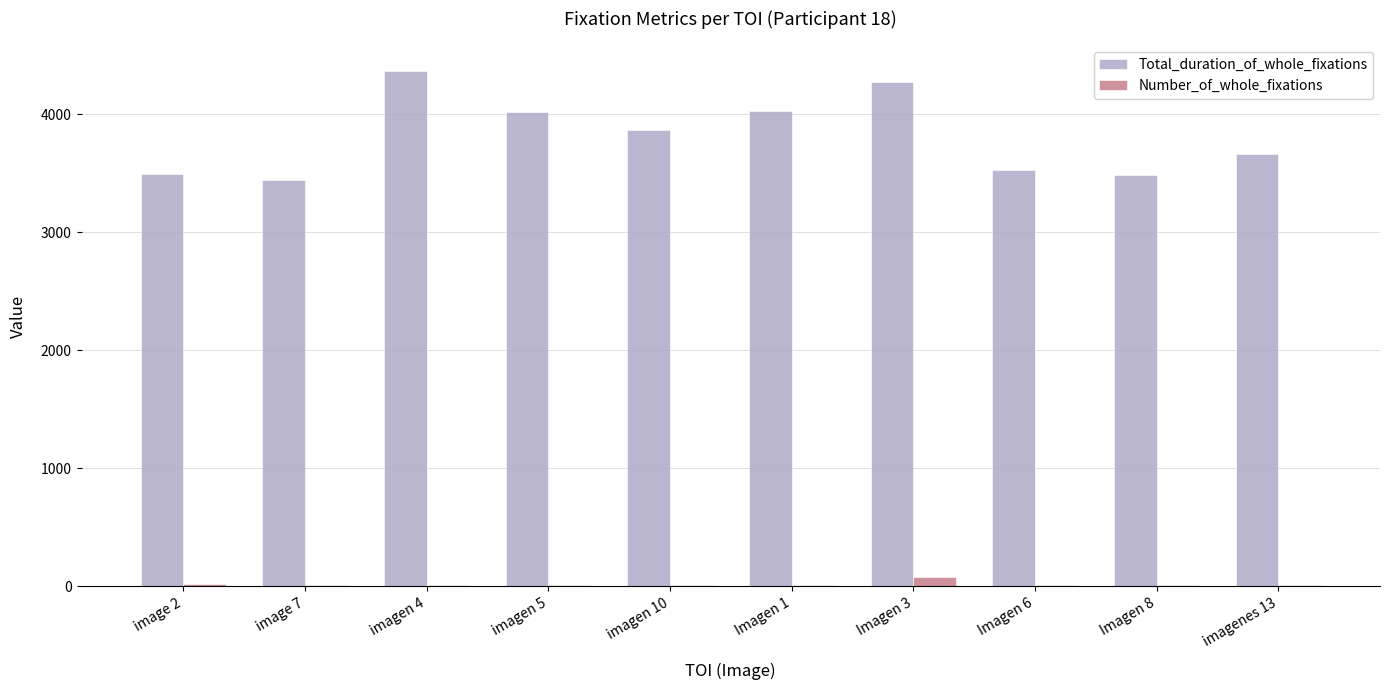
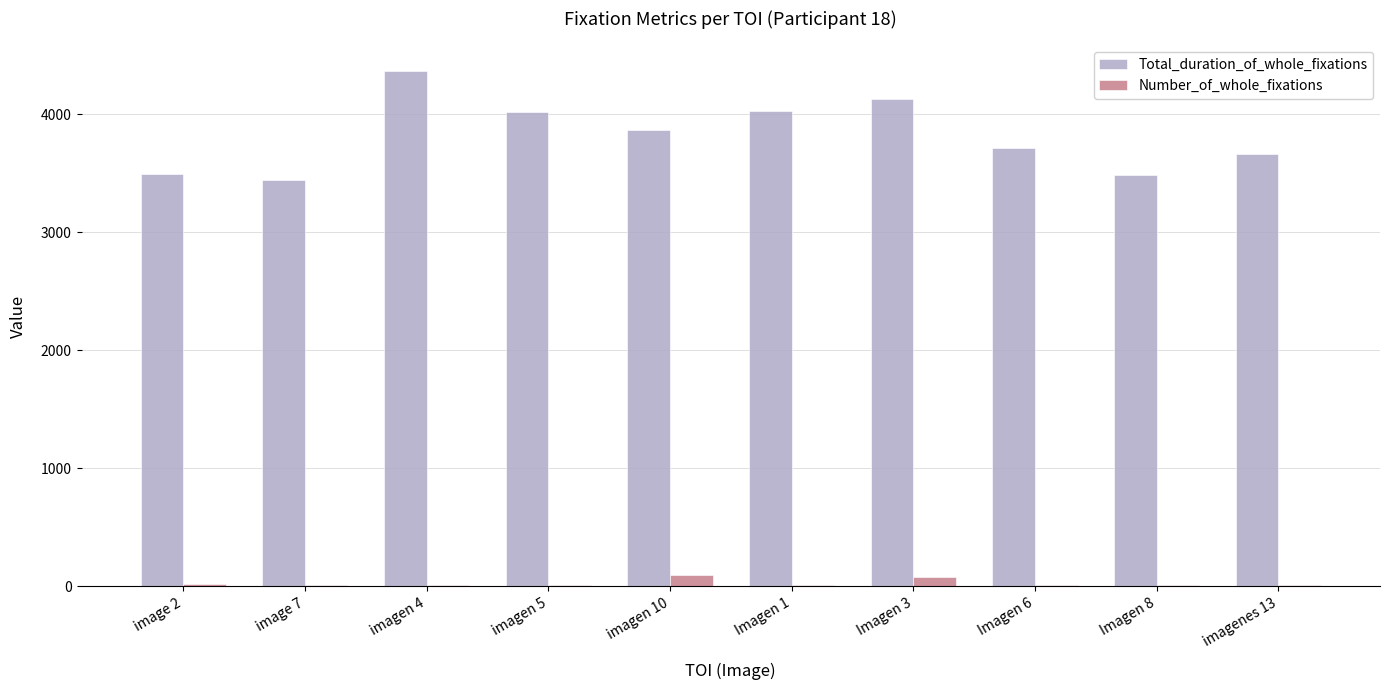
  {
    "Total_duration_of_whole_fixations": {
      "image 2": 3500,
      "image 7": 3440,
      "imagen 4": 4360,
      "imagen 5": 4010,
      "imagen 10": 3860,
      "Imagen 1": 4030,
-     "Imagen 3": 4270,
-     "Imagen 6": 3520,
+     "Imagen 3": 4130,
+     "Imagen 6": 3710,
      "Imagen 8": 3480,
      "imagenes 13": 3660
    },
    "Number_of_whole_fixations": {
-     "imagen 10": 10,
+     "imagen 10": 100,
      "Imagen 3": 80
    }
  }
